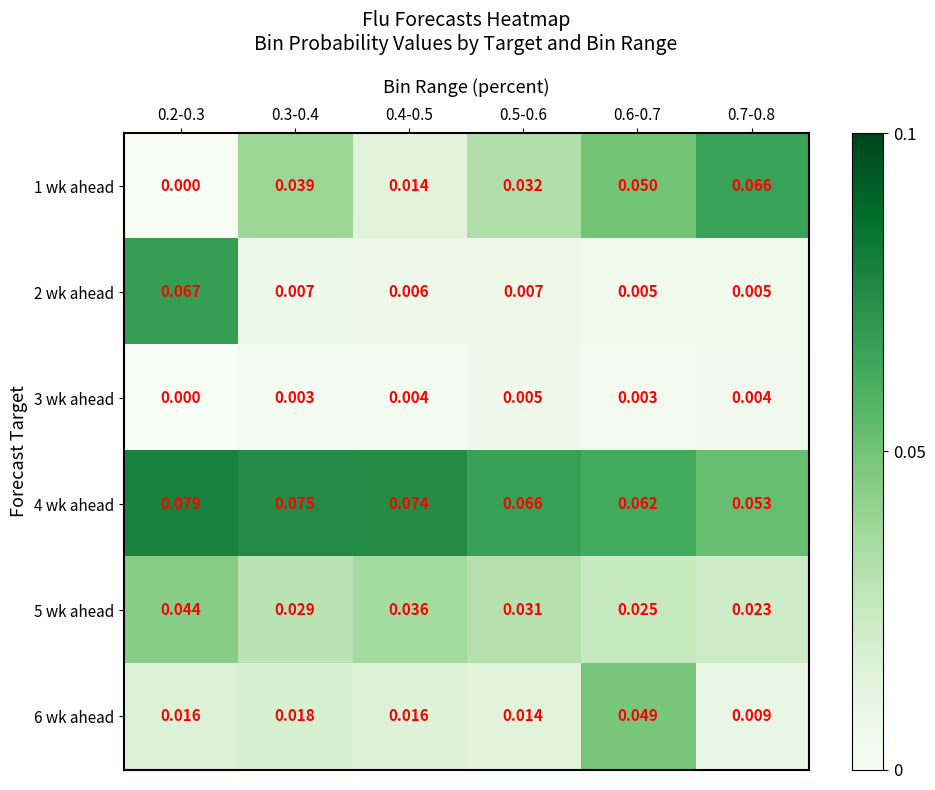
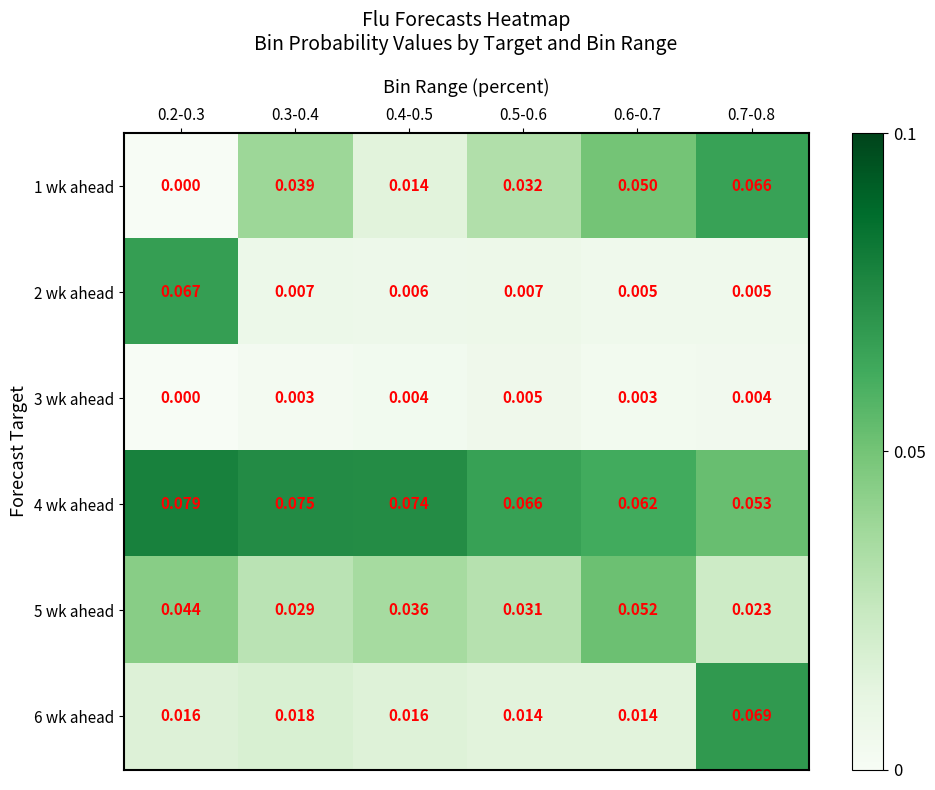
  {
    "1 wk ahead": {
      "0.2-0.3": 0.000,
      "0.3-0.4": 0.039,
      "0.4-0.5": 0.014,
      "0.5-0.6": 0.032,
      "0.6-0.7": 0.050,
      "0.7-0.8": 0.066
    },
    "2 wk ahead": {
      "0.2-0.3": 0.067,
      "0.3-0.4": 0.007,
      "0.4-0.5": 0.006,
      "0.5-0.6": 0.007,
      "0.6-0.7": 0.005,
      "0.7-0.8": 0.005
    },
    "3 wk ahead": {
      "0.2-0.3": 0.000,
      "0.3-0.4": 0.003,
      "0.4-0.5": 0.004,
      "0.5-0.6": 0.005,
      "0.6-0.7": 0.003,
      "0.7-0.8": 0.004
    },
    "4 wk ahead": {
      "0.2-0.3": 0.079,
      "0.3-0.4": 0.075,
      "0.4-0.5": 0.074,
      "0.5-0.6": 0.066,
      "0.6-0.7": 0.062,
      "0.7-0.8": 0.053
    },
    "5 wk ahead": {
      "0.2-0.3": 0.044,
      "0.3-0.4": 0.029,
      "0.4-0.5": 0.036,
      "0.5-0.6": 0.031,
-     "0.6-0.7": 0.025,
+     "0.6-0.7": 0.052,
      "0.7-0.8": 0.023
    },
    "6 wk ahead": {
      "0.2-0.3": 0.016,
      "0.3-0.4": 0.018,
      "0.4-0.5": 0.016,
      "0.5-0.6": 0.014,
-     "0.6-0.7": 0.049,
-     "0.7-0.8": 0.009
+     "0.6-0.7": 0.014,
+     "0.7-0.8": 0.069
    }
  }
